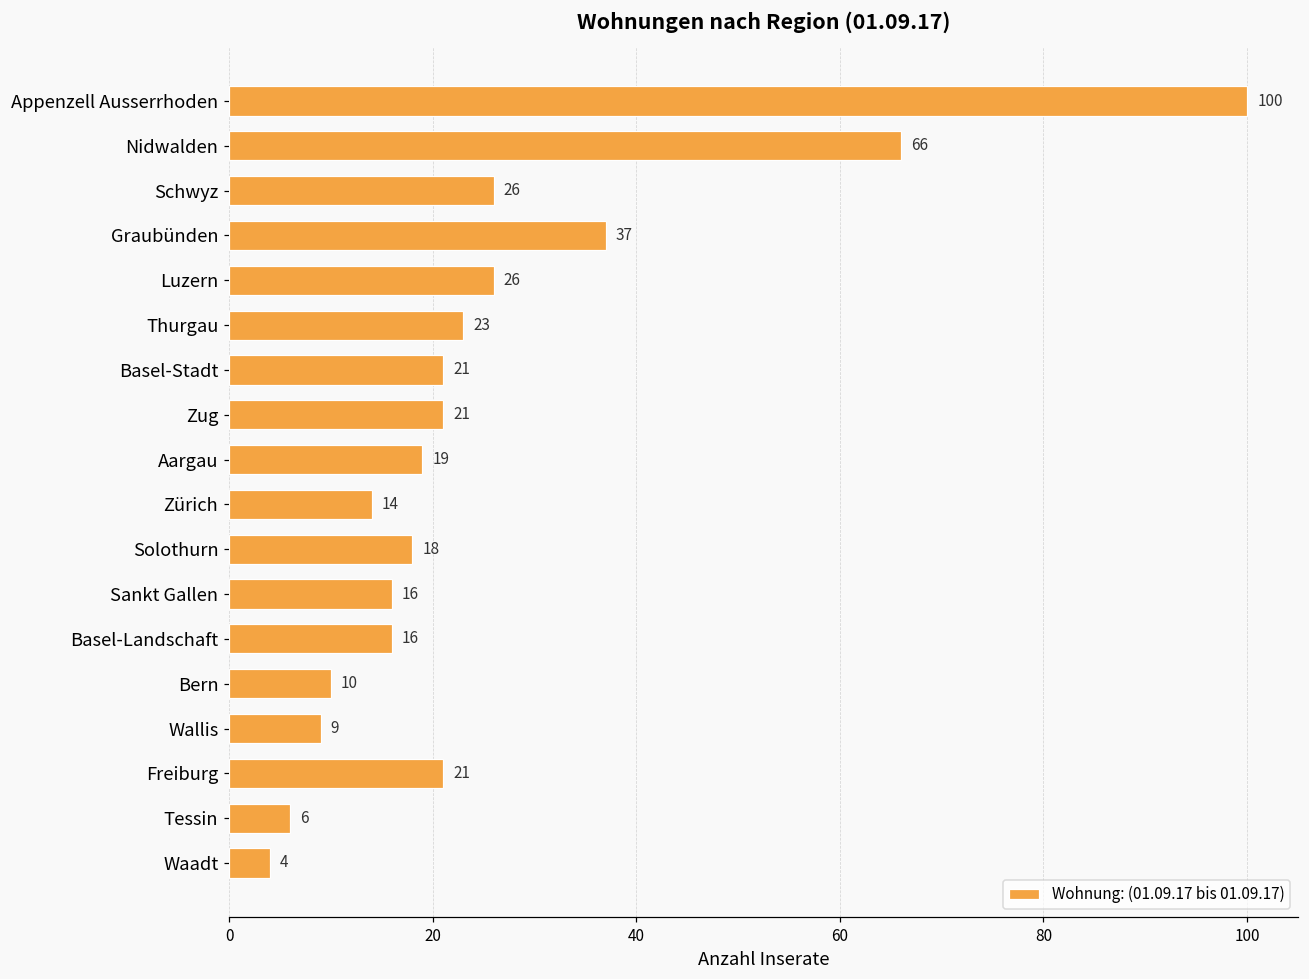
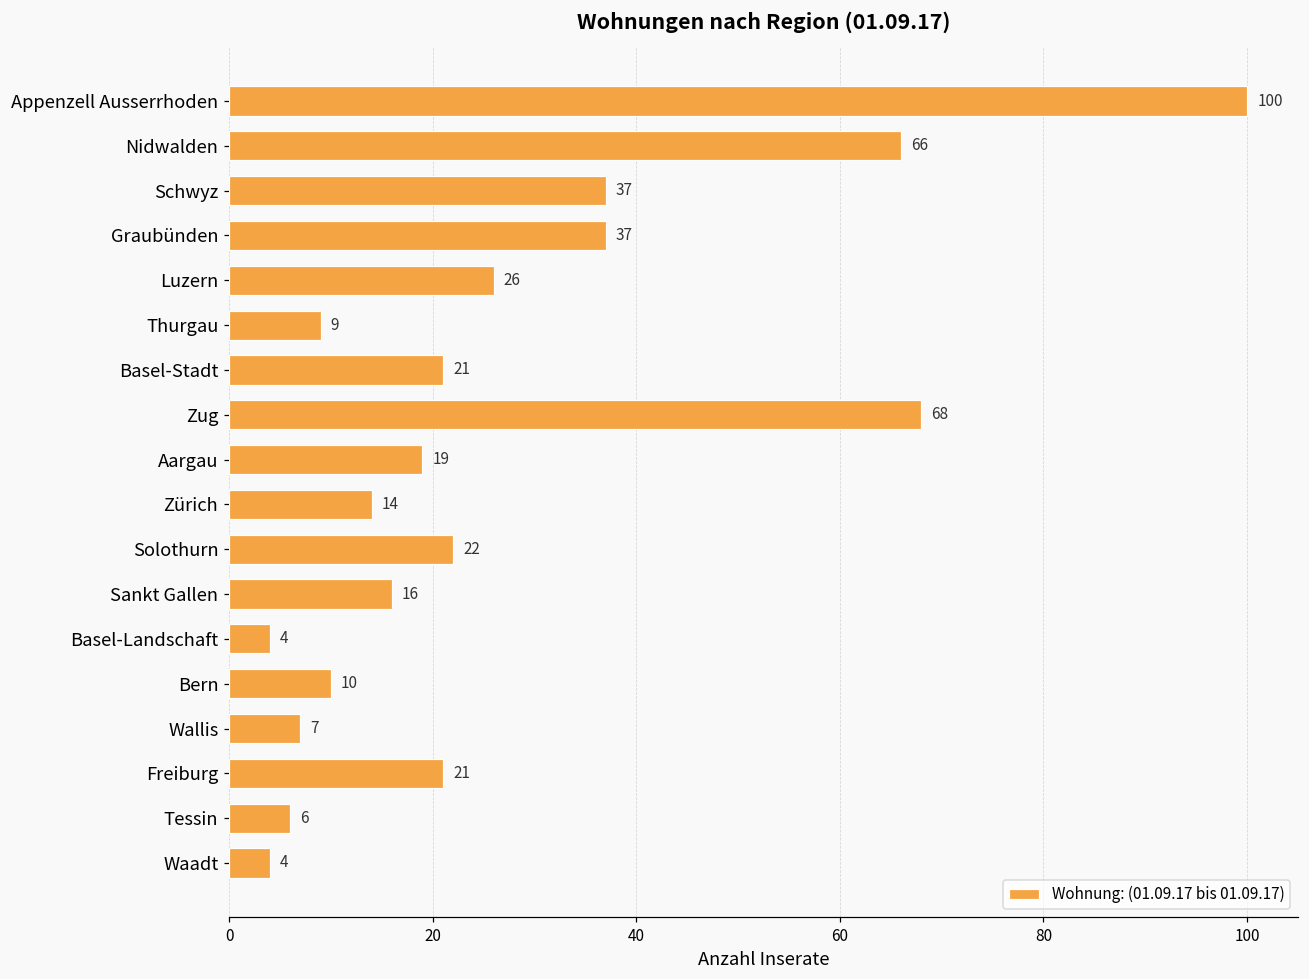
  {
    "Appenzell Ausserrhoden": 100,
    "Nidwalden": 66,
-   "Schwyz": 26,
+   "Schwyz": 37,
    "Graubünden": 37,
    "Luzern": 26,
-   "Thurgau": 23,
+   "Thurgau": 9,
    "Basel-Stadt": 21,
-   "Zug": 21,
+   "Zug": 68,
    "Aargau": 19,
    "Zürich": 14,
-   "Solothurn": 18,
+   "Solothurn": 22,
    "Sankt Gallen": 16,
-   "Basel-Landschaft": 16,
+   "Basel-Landschaft": 4,
    "Bern": 10,
-   "Wallis": 9,
+   "Wallis": 7,
    "Freiburg": 21,
    "Tessin": 6,
    "Waadt": 4
  }
